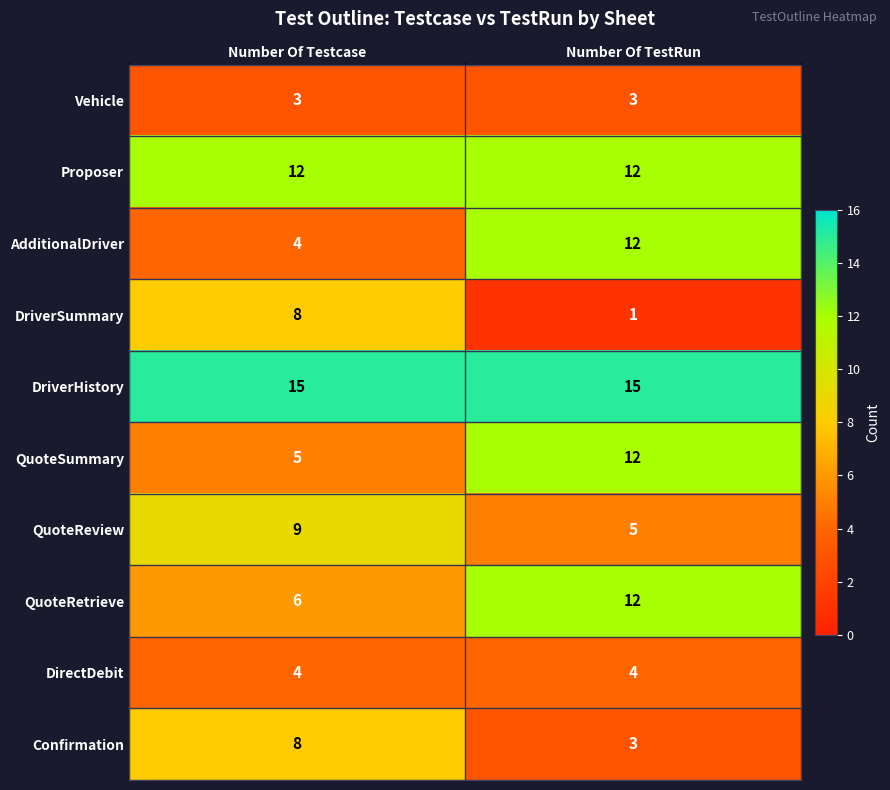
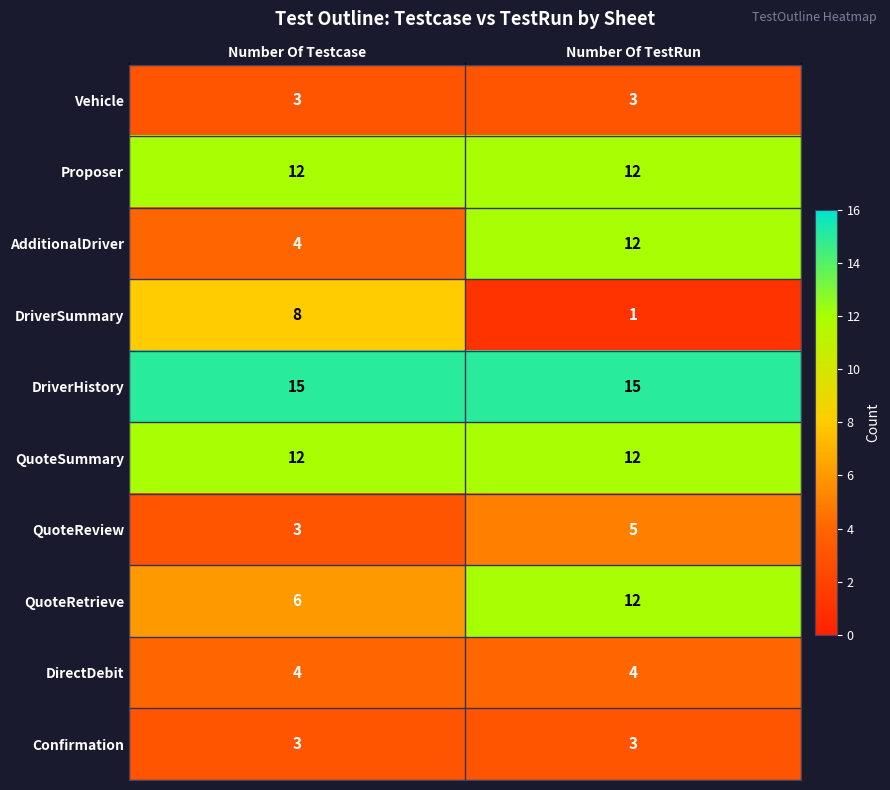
  {
    "Vehicle": {
      "Number Of Testcase": 3,
      "Number Of TestRun": 3
    },
    "Proposer": {
      "Number Of Testcase": 12,
      "Number Of TestRun": 12
    },
    "AdditionalDriver": {
      "Number Of Testcase": 4,
      "Number Of TestRun": 12
    },
    "DriverSummary": {
      "Number Of Testcase": 8,
      "Number Of TestRun": 1
    },
    "DriverHistory": {
      "Number Of Testcase": 15,
      "Number Of TestRun": 15
    },
    "QuoteSummary": {
-     "Number Of Testcase": 5,
+     "Number Of Testcase": 12,
      "Number Of TestRun": 12
    },
    "QuoteReview": {
-     "Number Of Testcase": 9,
+     "Number Of Testcase": 3,
      "Number Of TestRun": 5
    },
    "QuoteRetrieve": {
      "Number Of Testcase": 6,
      "Number Of TestRun": 12
    },
    "DirectDebit": {
      "Number Of Testcase": 4,
      "Number Of TestRun": 4
    },
    "Confirmation": {
-     "Number Of Testcase": 8,
+     "Number Of Testcase": 3,
      "Number Of TestRun": 3
    }
  }
